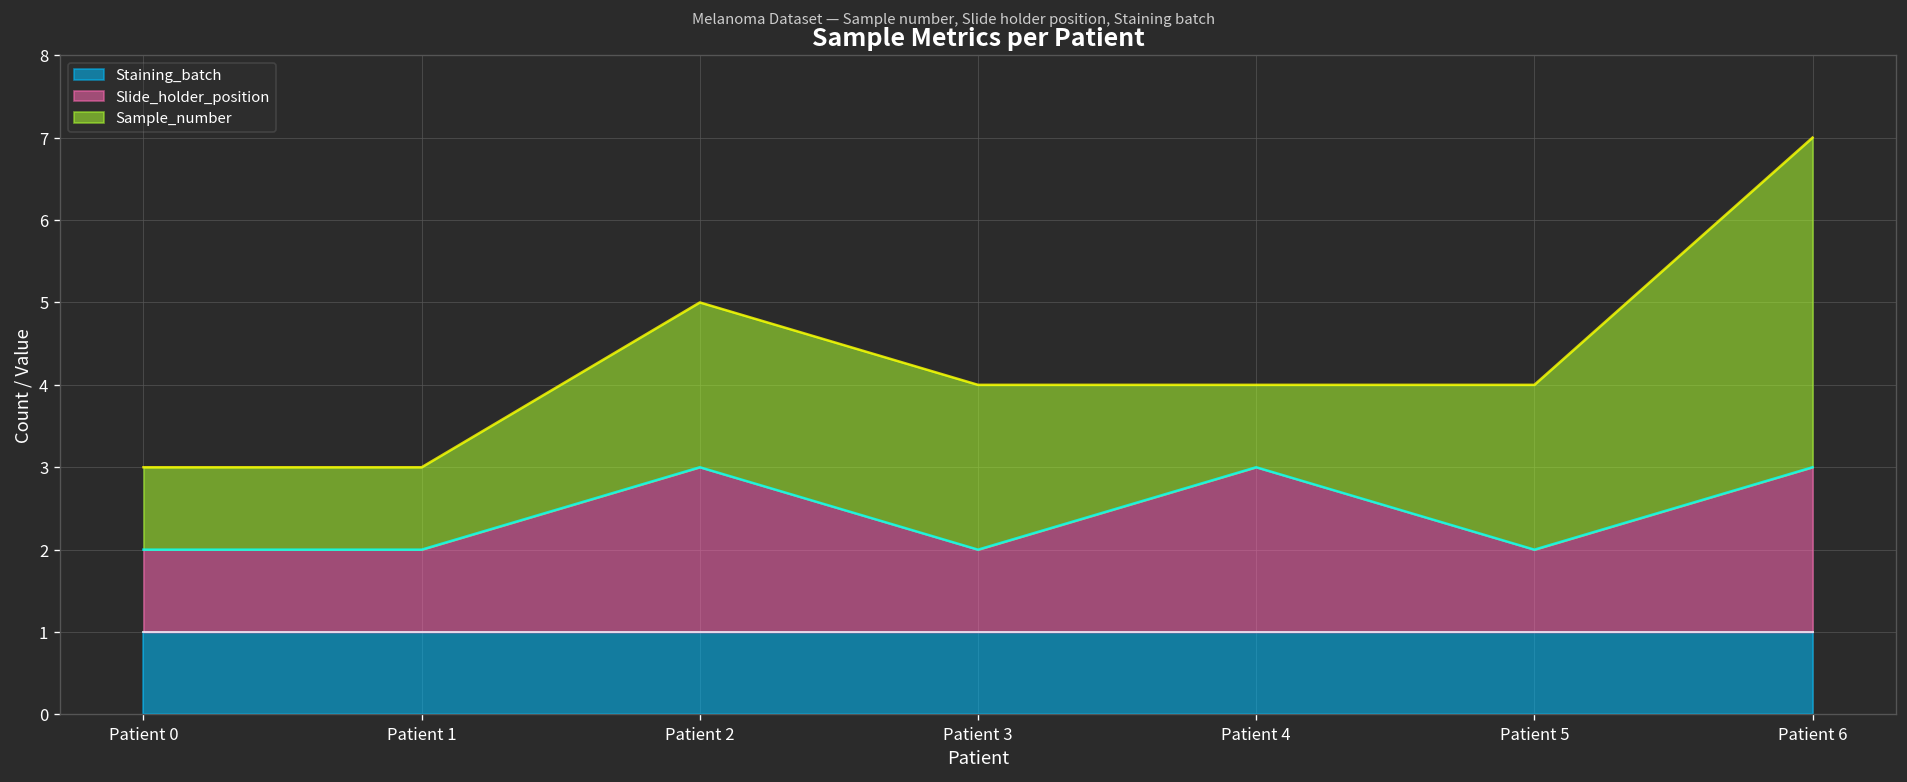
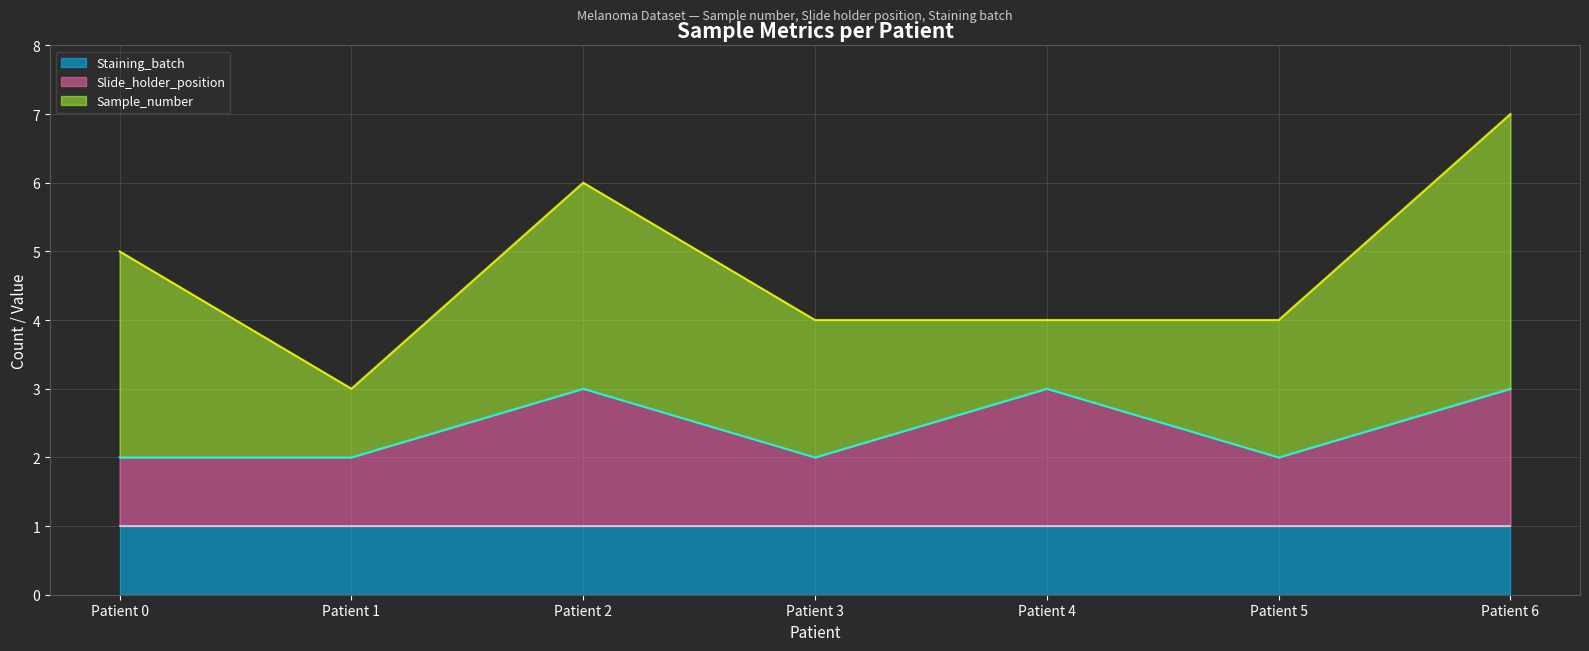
  {
    "Staining_batch": {
      "Patient 0": 1,
      "Patient 1": 1,
      "Patient 2": 1,
      "Patient 3": 1,
      "Patient 4": 1,
      "Patient 5": 1,
      "Patient 6": 1
    },
    "Slide_holder_position": {
      "Patient 0": 2,
      "Patient 1": 2,
      "Patient 2": 3,
      "Patient 3": 2,
      "Patient 4": 3,
      "Patient 5": 2,
      "Patient 6": 3
    },
    "Sample_number": {
-     "Patient 0": 1,
+     "Patient 0": 3,
      "Patient 1": 1,
-     "Patient 2": 2,
+     "Patient 2": 3,
      "Patient 3": 2,
      "Patient 4": 1,
      "Patient 5": 2,
      "Patient 6": 4
    }
  }
